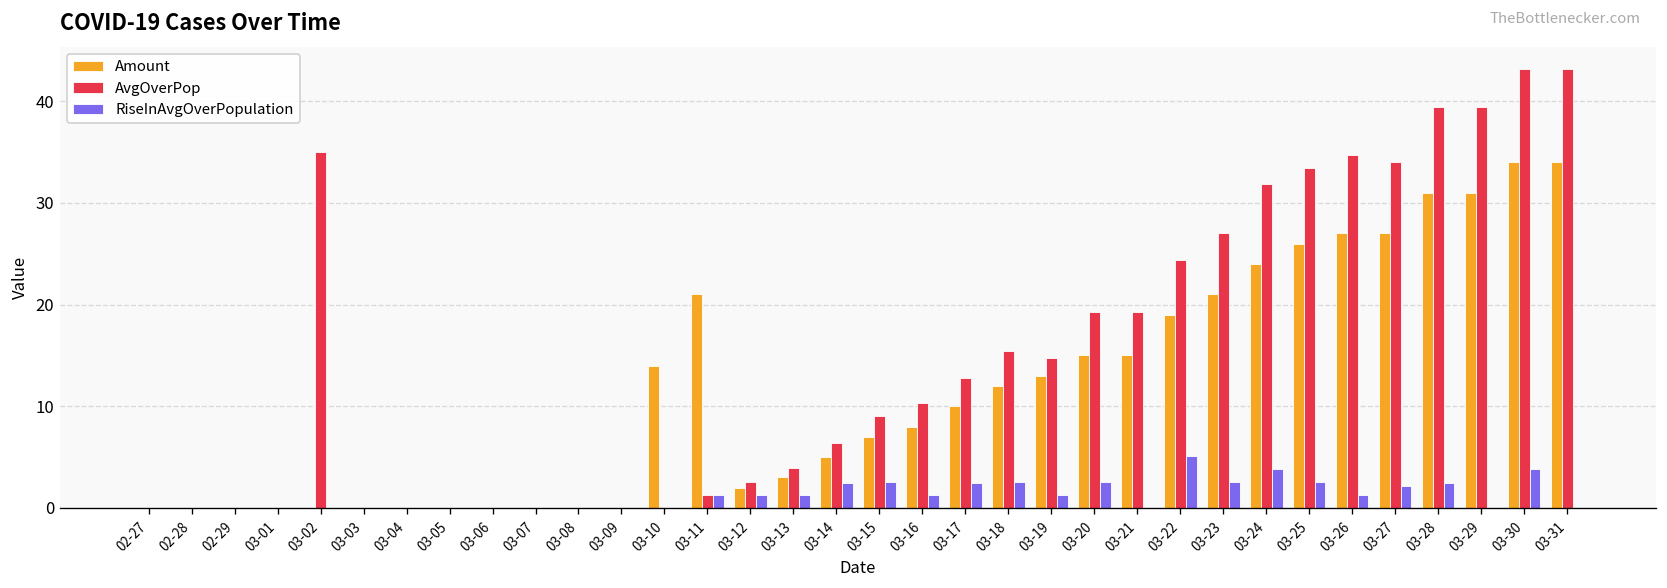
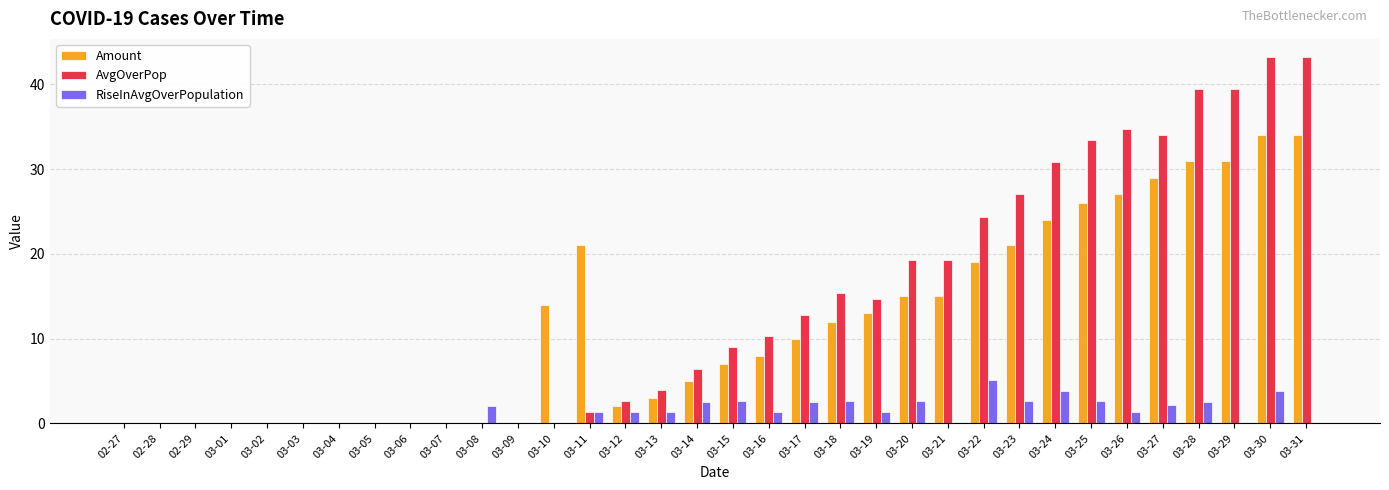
  {
    "Amount": {
      "02-27": 0,
      "02-28": 0,
      "02-29": 0,
      "03-01": 0,
      "03-02": 0,
      "03-03": 0,
      "03-04": 0,
      "03-05": 0,
      "03-06": 0,
      "03-07": 0,
      "03-08": 0,
      "03-09": 0,
      "03-10": 14,
      "03-11": 21,
      "03-12": 2,
      "03-13": 3,
      "03-14": 5,
      "03-15": 7,
      "03-16": 8,
      "03-17": 10,
      "03-18": 12,
      "03-19": 13,
      "03-20": 15,
      "03-21": 15,
      "03-22": 19,
      "03-23": 21,
      "03-24": 24,
      "03-25": 26,
      "03-26": 27,
-     "03-27": 27,
+     "03-27": 29,
      "03-28": 31,
      "03-29": 31,
      "03-30": 34,
      "03-31": 34
    },
    "AvgOverPop": {
      "02-27": 0,
      "02-28": 0,
      "02-29": 0,
      "03-01": 0,
-     "03-02": 35,
+     "03-02": 0,
      "03-03": 0,
      "03-04": 0,
      "03-05": 0,
      "03-06": 0,
      "03-07": 0,
      "03-08": 0,
      "03-09": 0,
      "03-10": 0,
      "03-11": 1,
      "03-12": 3,
      "03-13": 4,
      "03-14": 6,
      "03-15": 9,
      "03-16": 10,
      "03-17": 13,
      "03-18": 15,
      "03-19": 15,
      "03-20": 19,
      "03-21": 19,
      "03-22": 24,
      "03-23": 27,
-     "03-24": 32,
+     "03-24": 31,
      "03-25": 33,
      "03-26": 35,
      "03-27": 34,
      "03-28": 39,
      "03-29": 39,
      "03-30": 43,
      "03-31": 43
    },
    "RiseInAvgOverPopulation": {
      "02-27": 0,
      "02-28": 0,
      "02-29": 0,
      "03-01": 0,
      "03-02": 0,
      "03-03": 0,
      "03-04": 0,
      "03-05": 0,
      "03-06": 0,
      "03-07": 0,
-     "03-08": 0,
+     "03-08": 2,
      "03-09": 0,
      "03-10": 0,
      "03-11": 1,
      "03-12": 1,
      "03-13": 1,
      "03-14": 3,
      "03-15": 3,
      "03-16": 1,
      "03-17": 3,
      "03-18": 3,
      "03-19": 1,
      "03-20": 3,
      "03-21": 0,
      "03-22": 5,
      "03-23": 3,
      "03-24": 4,
      "03-25": 3,
      "03-26": 1,
      "03-27": 2,
      "03-28": 3,
      "03-29": 0,
      "03-30": 4,
      "03-31": 0
    }
  }
